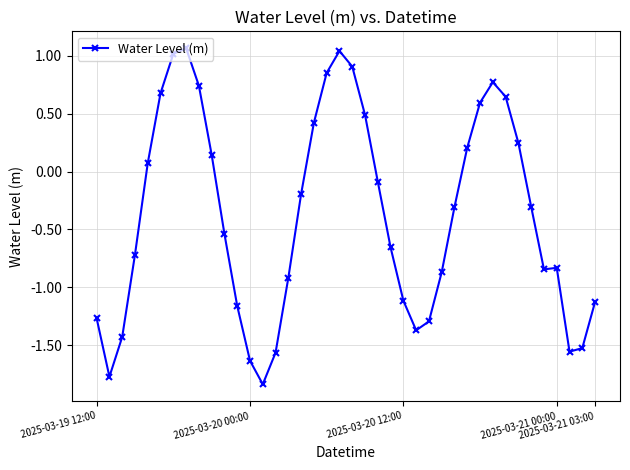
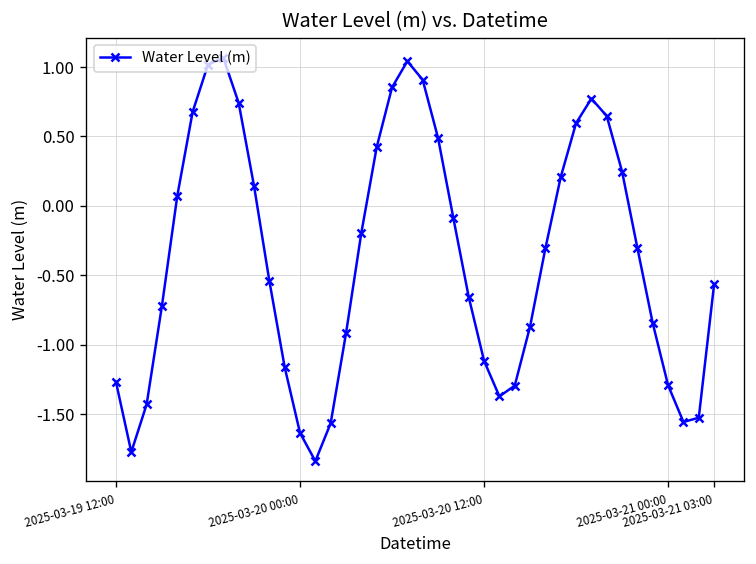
  {
    "2025-03-19 12:00": -1.27,
    "2025-03-20 00:00": -1.63,
    "2025-03-20 12:00": -1.12,
-   "2025-03-21 00:00": -0.83,
-   "2025-03-21 03:00": -1.13
+   "2025-03-21 00:00": -1.29,
+   "2025-03-21 03:00": -0.57
  }
